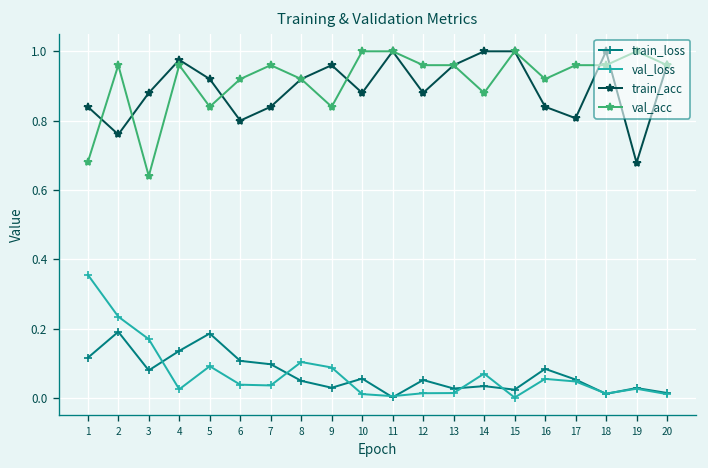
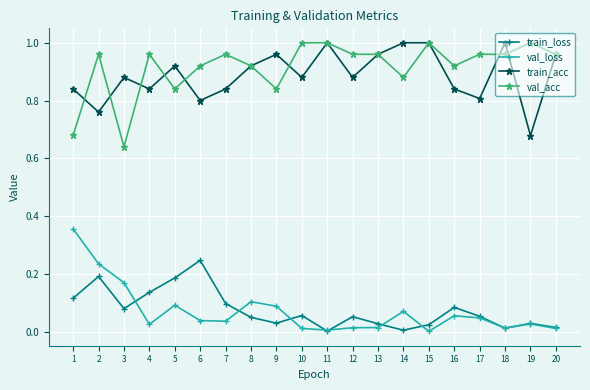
  {
    "train_loss": {
      "1": 0.12,
      "2": 0.19,
      "3": 0.08,
      "4": 0.14,
      "5": 0.19,
-     "6": 0.11,
+     "6": 0.25,
      "7": 0.10,
      "8": 0.05,
      "9": 0.03,
      "10": 0.06,
      "12": 0.05,
      "13": 0.03,
-     "14": 0.03,
+     "14": 0.00,
      "15": 0.02,
      "16": 0.08
    },
    "val_loss": {
      "1": 0.36,
      "2": 0.23,
      "3": 0.17,
      "4": 0.02,
      "5": 0.09,
      "6": 0.04,
      "7": 0.04,
      "8": 0.10,
      "9": 0.09,
      "10": 0.01,
      "12": 0.01,
      "13": 0.01,
      "14": 0.07,
      "15": 0.00,
      "16": 0.05
    },
    "train_acc": {
      "1": 0.84,
      "2": 0.76,
      "3": 0.88,
-     "4": 0.98,
+     "4": 0.84,
      "5": 0.92,
      "6": 0.80,
      "7": 0.84,
      "9": 0.96,
      "10": 0.88,
      "12": 0.88,
      "14": 1.00,
      "16": 0.84,
      "17": 0.81,
      "19": 0.68
    },
    "val_acc": {
      "1": 0.68,
      "2": 0.96,
      "3": 0.64,
      "4": 0.96,
      "5": 0.84,
      "6": 0.92,
      "7": 0.96,
      "9": 0.84,
      "10": 1.00,
      "12": 0.96,
      "14": 0.88,
      "16": 0.92,
      "17": 0.96
    }
  }
